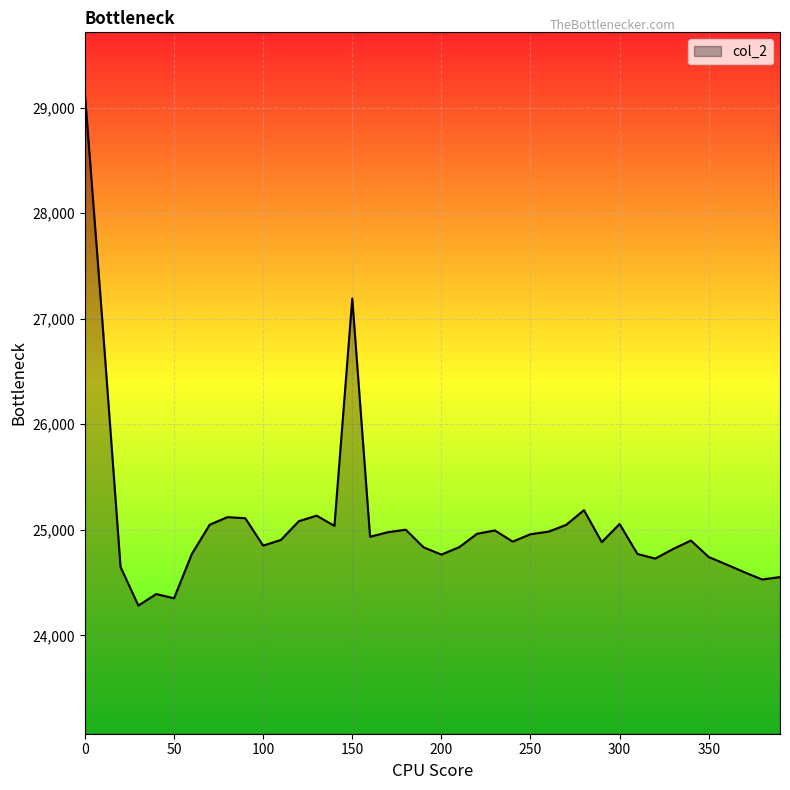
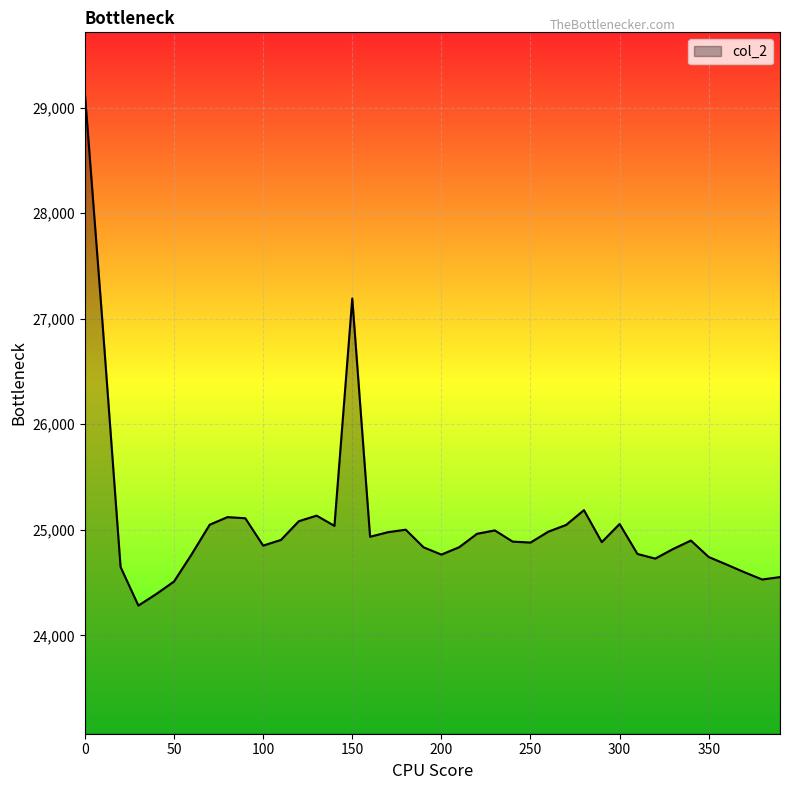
  {
    "0": "29,130",
-   "50": "24,350",
+   "50": "24,510",
    "100": "24,850",
    "150": "27,190",
    "200": "24,770",
-   "250": "24,960",
+   "250": "24,880",
    "300": "25,060",
    "350": "24,740"
  }
